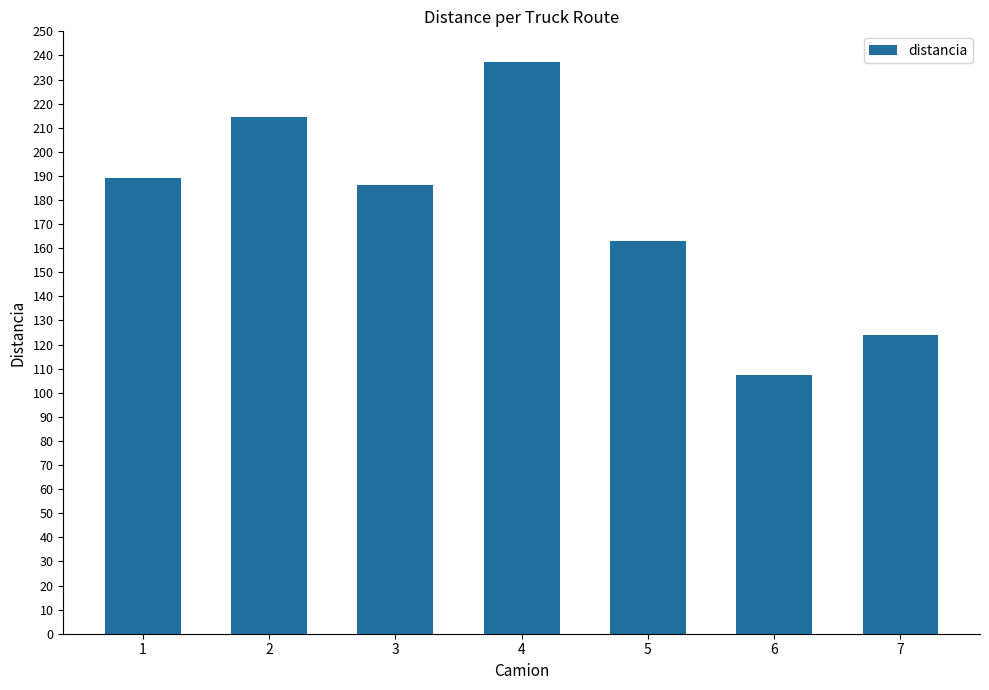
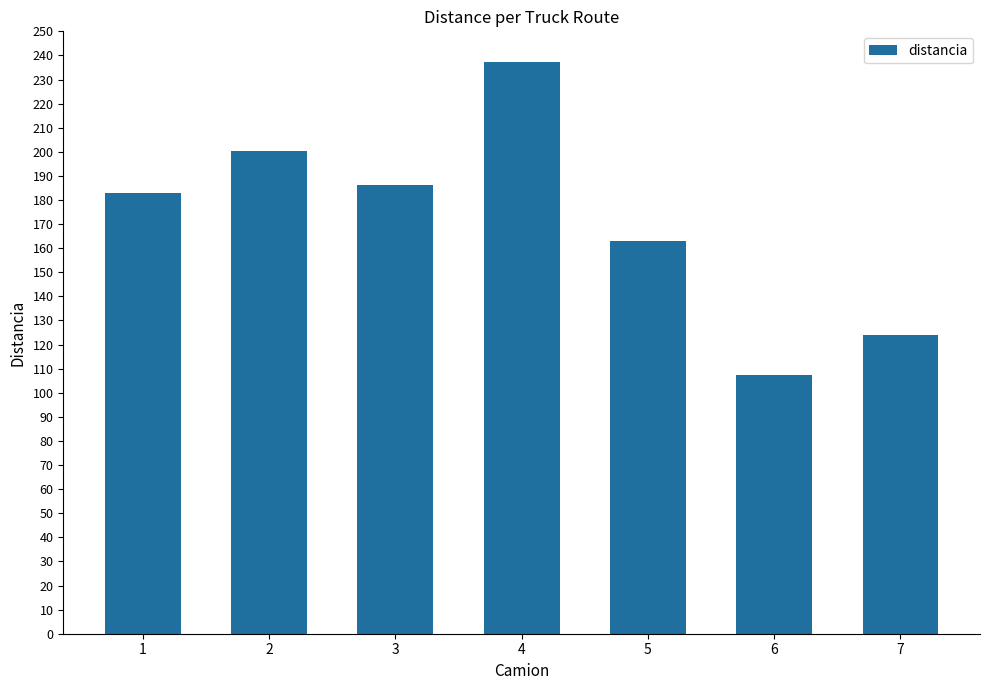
  {
-   "1": 189,
-   "2": 215,
+   "1": 183,
+   "2": 200,
    "3": 186,
    "4": 237,
    "5": 163,
    "6": 107,
    "7": 124
  }
